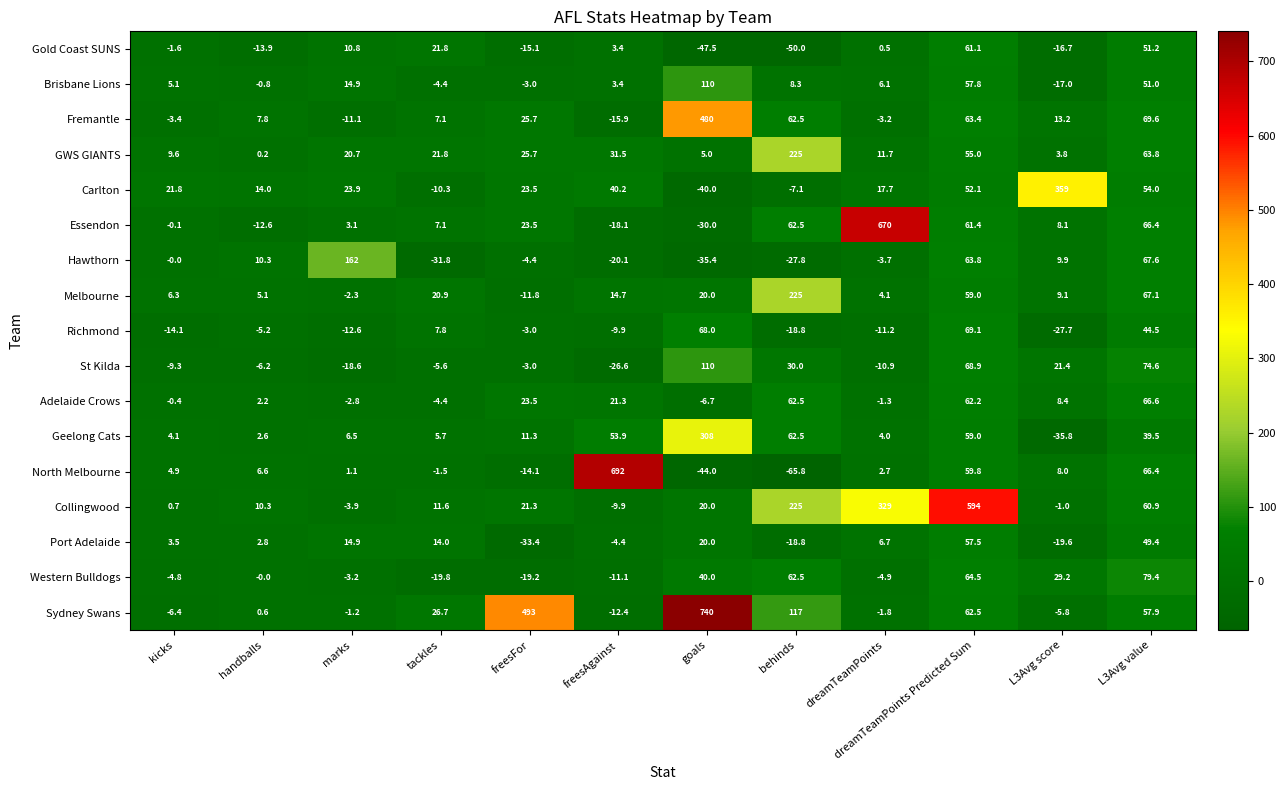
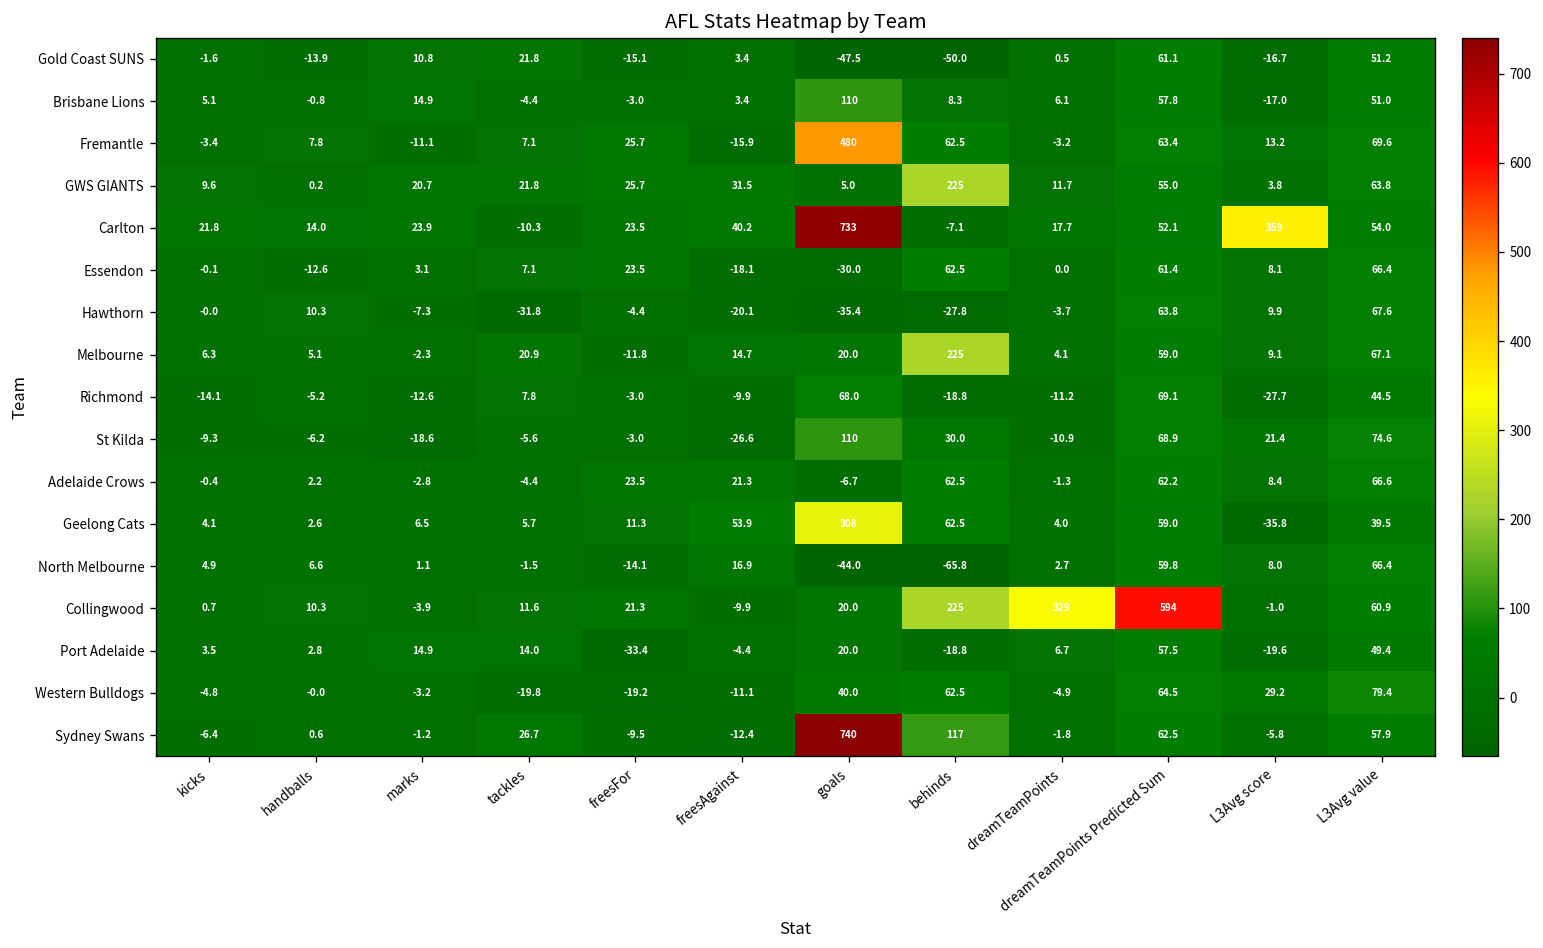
  {
    "Carlton": {
      "kicks": 21.8,
      "handballs": 14.0,
      "marks": 23.9,
      "tackles": -10.3,
      "freesFor": 23.5,
      "freesAgainst": 40.2,
-     "goals": -40.0,
+     "goals": 733,
      "behinds": -7.1,
      "dreamTeamPoints": 17.7,
      "dreamTeamPoints Predicted Sum": 52.1,
      "L3Avg score": 359,
      "L3Avg value": 54.0
    },
    "Essendon": {
      "kicks": -0.1,
      "handballs": -12.6,
      "marks": 3.1,
      "tackles": 7.1,
      "freesFor": 23.5,
      "freesAgainst": -18.1,
      "goals": -30.0,
      "behinds": 62.5,
-     "dreamTeamPoints": 670,
+     "dreamTeamPoints": 0.0,
      "dreamTeamPoints Predicted Sum": 61.4,
      "L3Avg score": 8.1,
      "L3Avg value": 66.4
    },
    "Hawthorn": {
      "kicks": -0.0,
      "handballs": 10.3,
-     "marks": 162,
+     "marks": -7.3,
      "tackles": -31.8,
      "freesFor": -4.4,
      "freesAgainst": -20.1,
      "goals": -35.4,
      "behinds": -27.8,
      "dreamTeamPoints": -3.7,
      "dreamTeamPoints Predicted Sum": 63.8,
      "L3Avg score": 9.9,
      "L3Avg value": 67.6
    },
    "North Melbourne": {
      "kicks": 4.9,
      "handballs": 6.6,
      "marks": 1.1,
      "tackles": -1.5,
      "freesFor": -14.1,
-     "freesAgainst": 692,
+     "freesAgainst": 16.9,
      "goals": -44.0,
      "behinds": -65.8,
      "dreamTeamPoints": 2.7,
      "dreamTeamPoints Predicted Sum": 59.8,
      "L3Avg score": 8.0,
      "L3Avg value": 66.4
    },
    "Sydney Swans": {
      "kicks": -6.4,
      "handballs": 0.6,
      "marks": -1.2,
      "tackles": 26.7,
-     "freesFor": 493,
+     "freesFor": -9.5,
      "freesAgainst": -12.4,
      "goals": 740,
      "behinds": 117,
      "dreamTeamPoints": -1.8,
      "dreamTeamPoints Predicted Sum": 62.5,
      "L3Avg score": -5.8,
      "L3Avg value": 57.9
    }
  }
